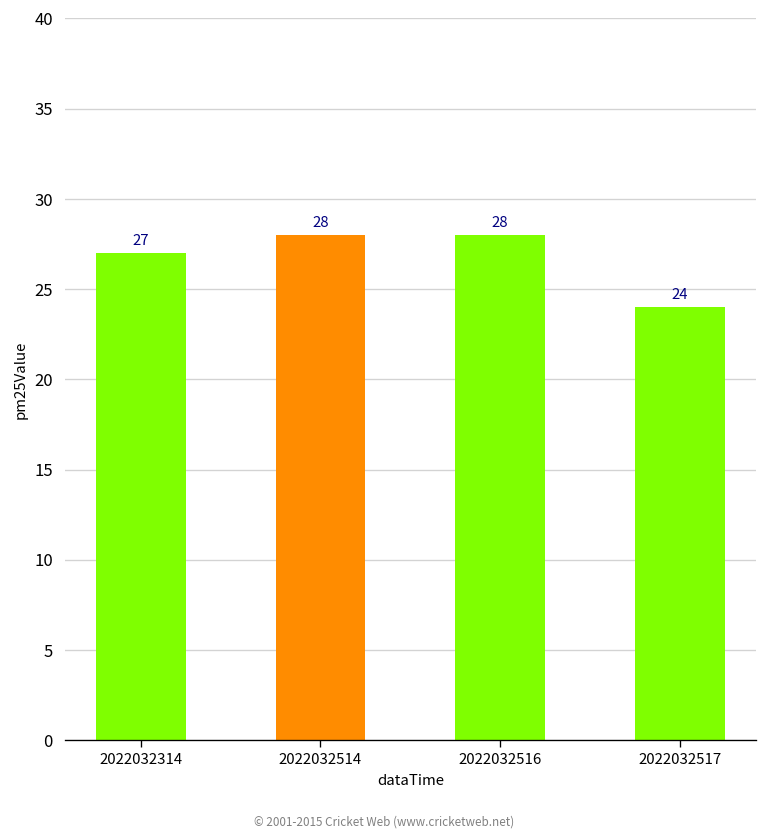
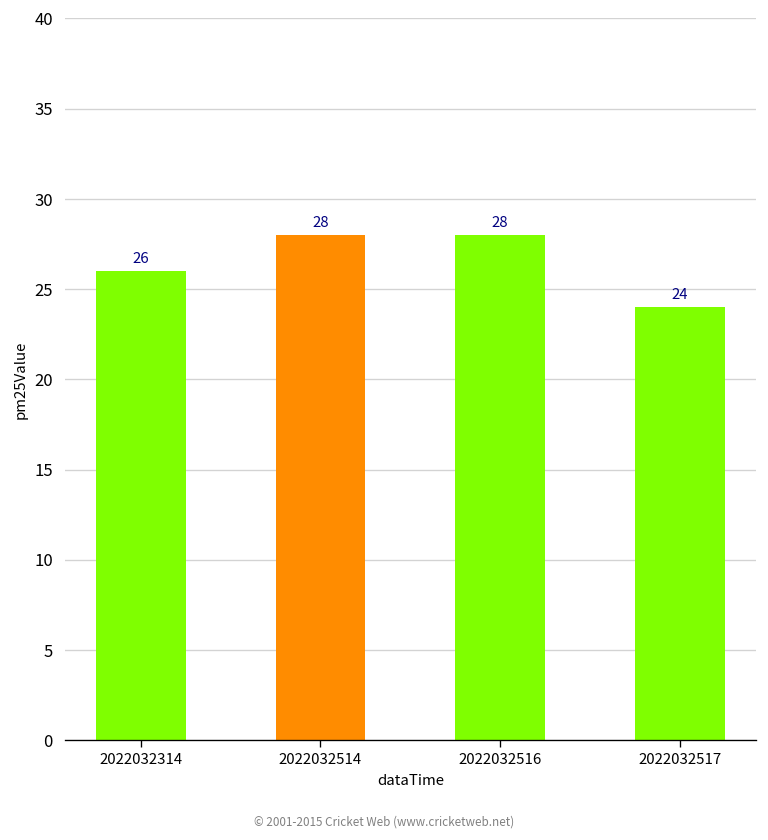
  {
-   "2022032314": 27,
+   "2022032314": 26,
    "2022032514": 28,
    "2022032516": 28,
    "2022032517": 24
  }
